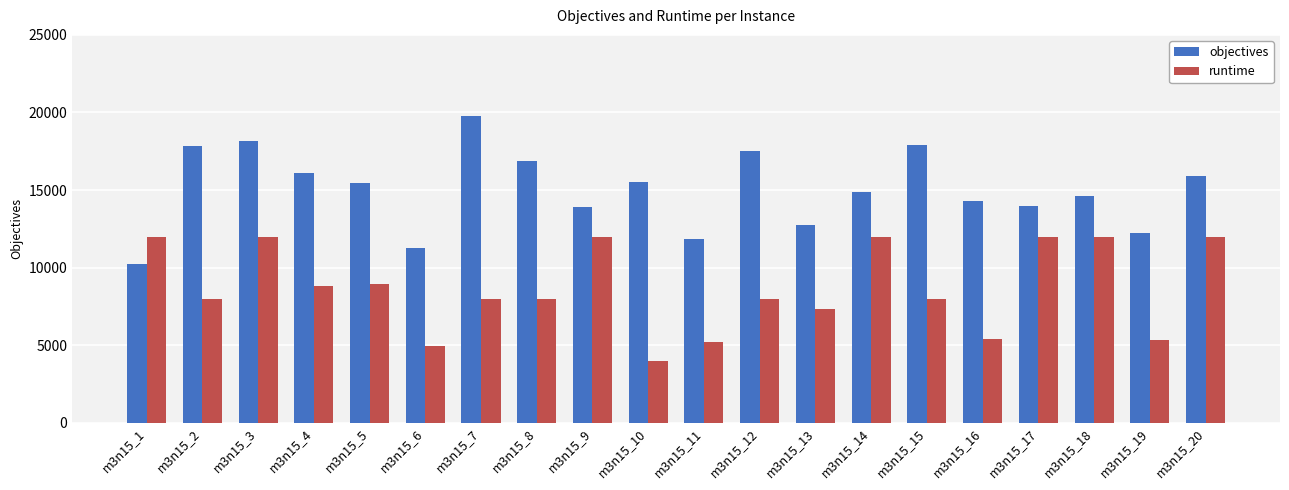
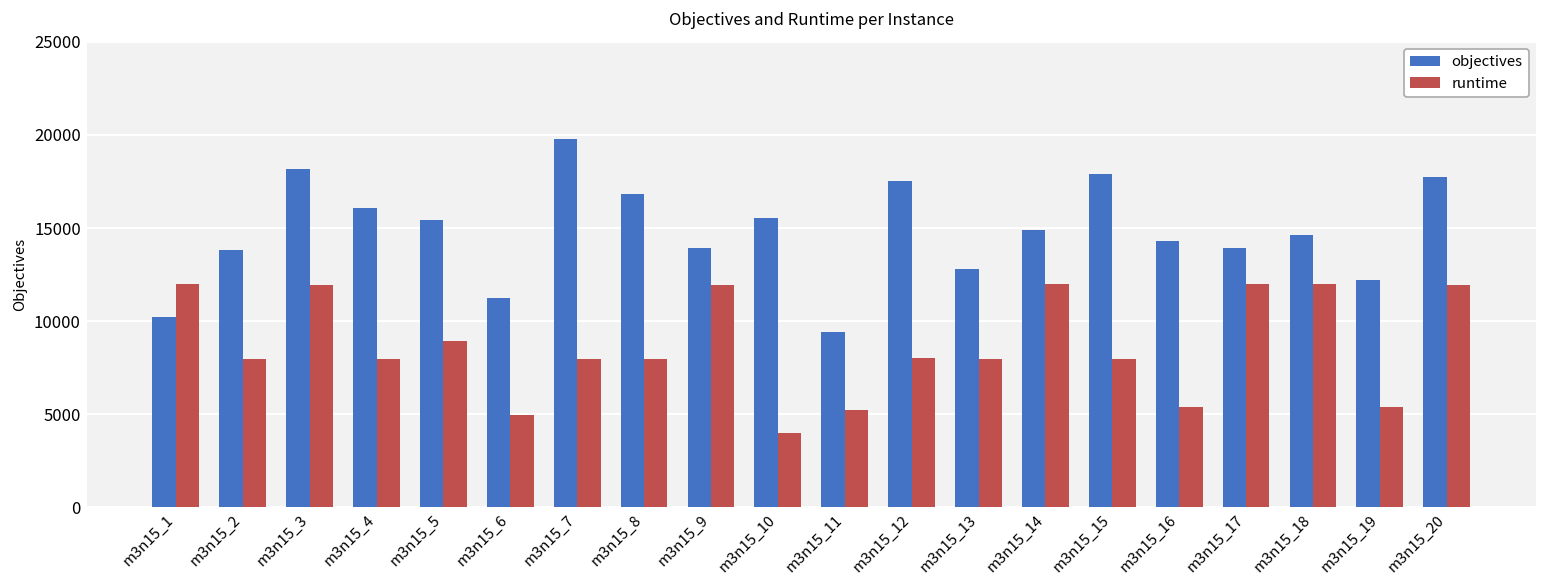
  {
    "objectives": {
      "m3n15_1": 10200,
-     "m3n15_2": 17900,
+     "m3n15_2": 13800,
      "m3n15_3": 18200,
      "m3n15_4": 16100,
      "m3n15_5": 15400,
      "m3n15_6": 11300,
      "m3n15_7": 19800,
      "m3n15_8": 16800,
      "m3n15_9": 13900,
      "m3n15_10": 15500,
-     "m3n15_11": 11800,
+     "m3n15_11": 9400,
      "m3n15_12": 17500,
      "m3n15_13": 12800,
      "m3n15_14": 14900,
      "m3n15_15": 17900,
      "m3n15_16": 14300,
      "m3n15_17": 14000,
      "m3n15_18": 14600,
      "m3n15_19": 12200,
-     "m3n15_20": 15900
+     "m3n15_20": 17800
    },
    "runtime": {
      "m3n15_1": 12000,
      "m3n15_2": 8000,
      "m3n15_3": 12000,
-     "m3n15_4": 8800,
+     "m3n15_4": 8000,
      "m3n15_5": 8900,
      "m3n15_6": 4900,
      "m3n15_7": 8000,
      "m3n15_8": 8000,
      "m3n15_9": 12000,
      "m3n15_10": 4000,
      "m3n15_11": 5200,
      "m3n15_12": 8000,
-     "m3n15_13": 7300,
+     "m3n15_13": 8000,
      "m3n15_14": 12000,
      "m3n15_15": 8000,
      "m3n15_16": 5400,
      "m3n15_17": 12000,
      "m3n15_18": 12000,
      "m3n15_19": 5400,
      "m3n15_20": 12000
    }
  }
